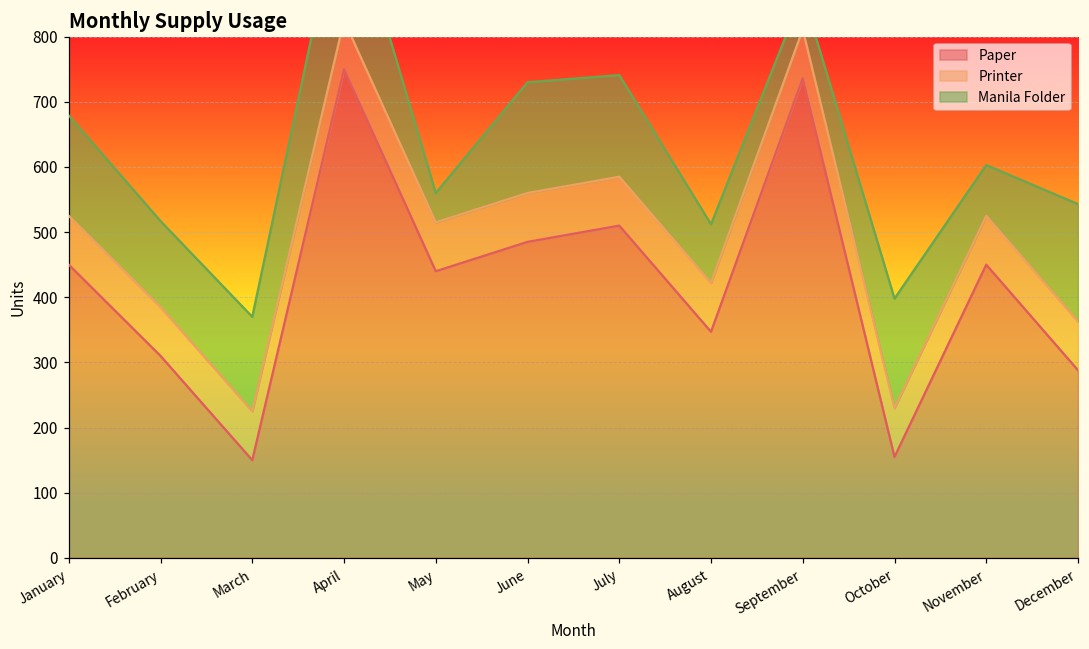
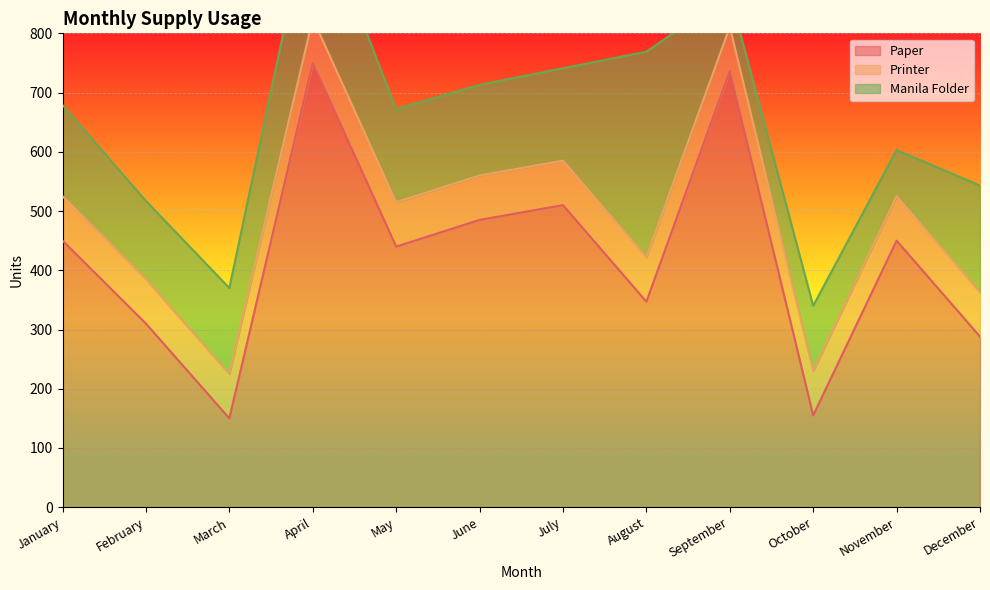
  {
    "Manila Folder": {
      "January": 150,
      "February": 130,
      "March": 150,
-     "May": 50,
-     "June": 170,
+     "May": 160,
+     "June": 150,
      "July": 160,
-     "August": 90,
-     "October": 170,
+     "August": 350,
+     "October": 110,
      "November": 80,
      "December": 180
    }
  }
